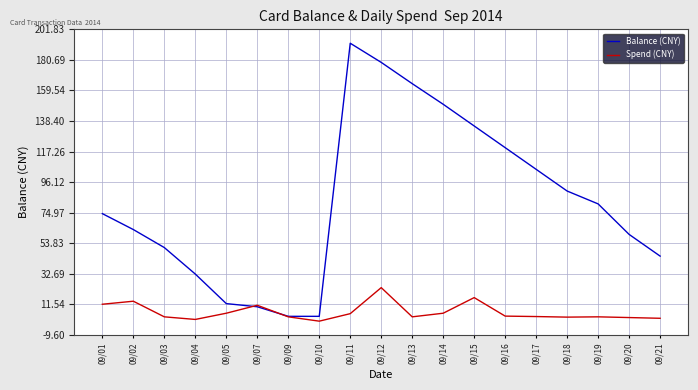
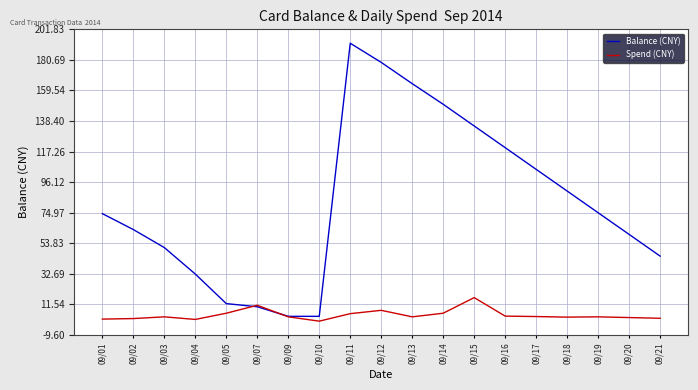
  {
    "Balance (CNY)": {
      "09/01": 74,
      "09/02": 63,
      "09/03": 51,
      "09/04": 33,
      "09/05": 12,
      "09/10": 3,
      "09/11": 192,
      "09/12": 179,
      "09/13": 164,
      "09/14": 150,
      "09/15": 135,
      "09/16": 120,
      "09/17": 105,
      "09/18": 90,
-     "09/19": 81,
+     "09/19": 75,
      "09/20": 60,
      "09/21": 45
    },
    "Spend (CNY)": {
-     "09/01": 12,
-     "09/02": 14,
+     "09/01": 1,
+     "09/02": 2,
      "09/03": 3,
      "09/04": 1,
      "09/05": 6,
      "09/10": 0,
      "09/11": 5,
-     "09/12": 23,
+     "09/12": 8,
      "09/13": 3,
      "09/14": 6,
      "09/15": 16,
      "09/16": 4,
      "09/17": 3,
      "09/18": 3,
      "09/19": 3,
      "09/20": 3,
      "09/21": 2
    }
  }
